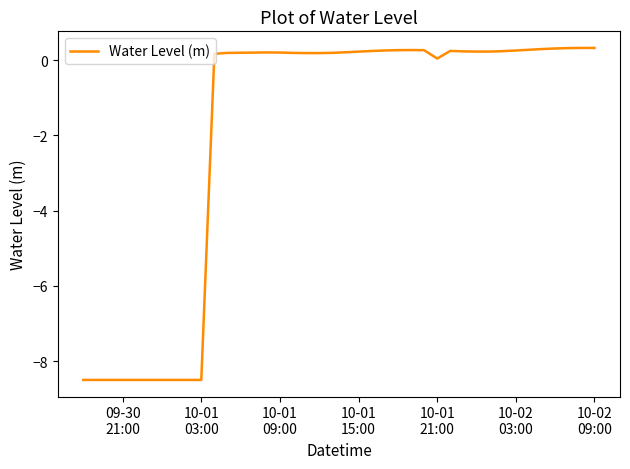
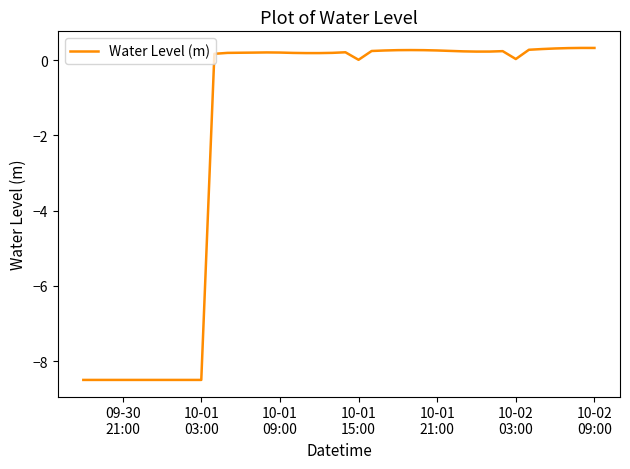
  {
    "09-30 21:00": -8.5,
    "10-01 03:00": -8.5,
    "10-01 09:00": 0.2,
-   "10-01 15:00": 0.2,
-   "10-01 21:00": 0.0,
-   "10-02 03:00": 0.3,
+   "10-01 15:00": 0.0,
+   "10-01 21:00": 0.3,
+   "10-02 03:00": 0.0,
    "10-02 09:00": 0.3
  }
